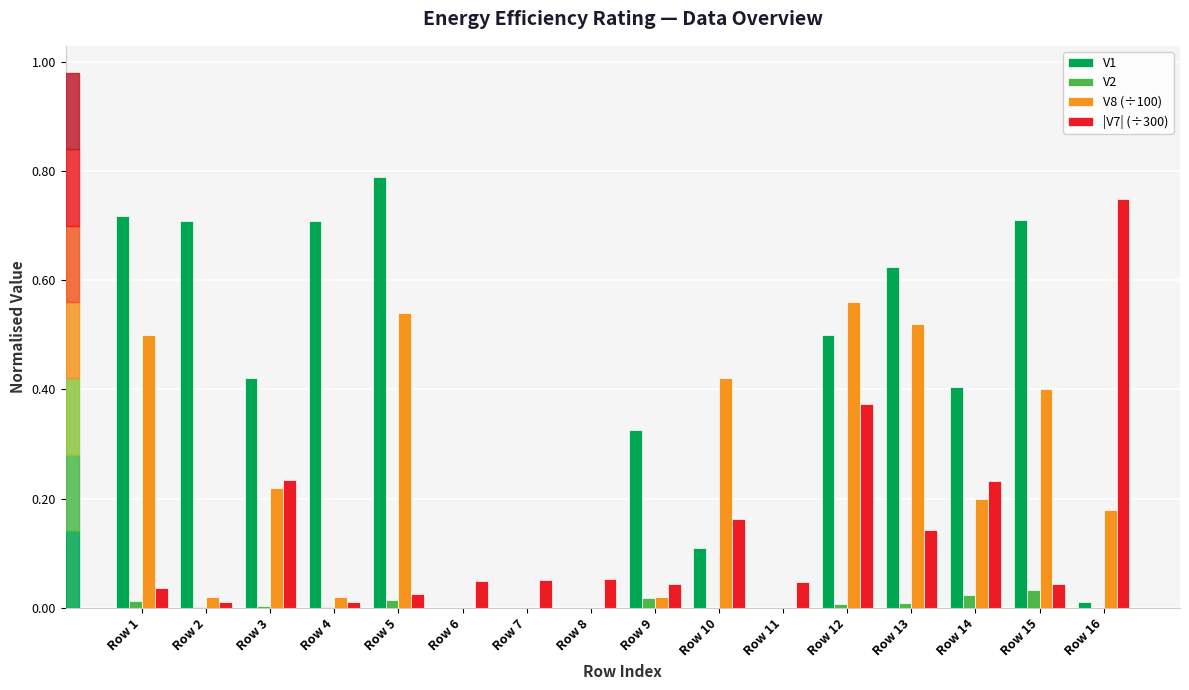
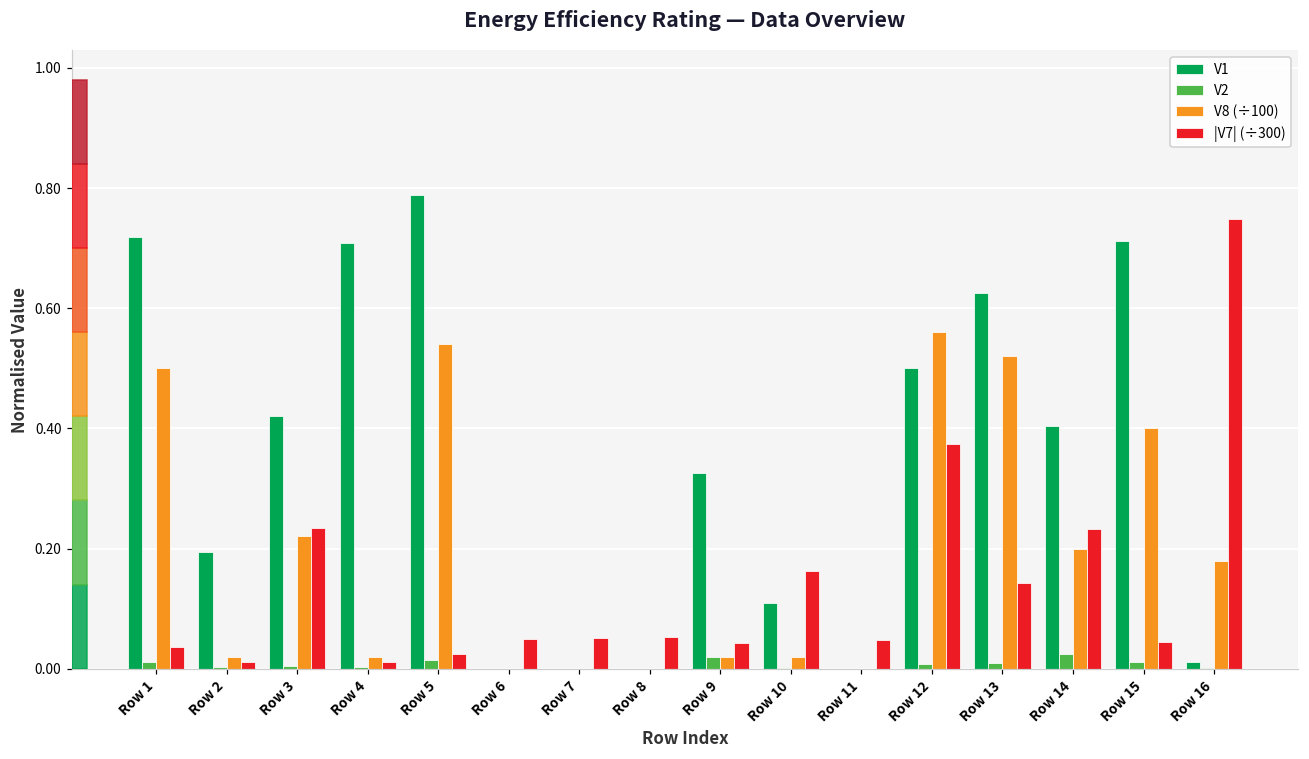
  {
    "V1": {
      "Row 1": 0.72,
-     "Row 2": 0.71,
+     "Row 2": 0.19,
      "Row 3": 0.42,
      "Row 4": 0.71,
      "Row 5": 0.79,
      "Row 6": 0.00,
      "Row 7": 0.00,
      "Row 8": 0.00,
      "Row 9": 0.33,
      "Row 10": 0.11,
      "Row 11": 0.00,
      "Row 12": 0.50,
      "Row 13": 0.62,
      "Row 14": 0.40,
      "Row 15": 0.71,
      "Row 16": 0.01
    },
    "V2": {
      "Row 1": 0.01,
      "Row 5": 0.01,
      "Row 6": 0.00,
      "Row 7": 0.00,
      "Row 8": 0.00,
      "Row 9": 0.02,
      "Row 11": 0.00,
      "Row 12": 0.01,
      "Row 13": 0.01,
      "Row 14": 0.02,
-     "Row 15": 0.03
+     "Row 15": 0.01
    },
    "V8 (÷100)": {
      "Row 1": 0.50,
      "Row 2": 0.02,
      "Row 3": 0.22,
      "Row 4": 0.02,
      "Row 5": 0.54,
      "Row 6": 0.00,
      "Row 7": 0.00,
      "Row 8": 0.00,
      "Row 9": 0.02,
-     "Row 10": 0.42,
+     "Row 10": 0.02,
      "Row 11": 0.00,
      "Row 12": 0.56,
      "Row 13": 0.52,
      "Row 14": 0.20,
      "Row 15": 0.40,
      "Row 16": 0.18
    },
    "|V7| (÷300)": {
      "Row 1": 0.04,
      "Row 2": 0.01,
      "Row 3": 0.23,
      "Row 4": 0.01,
      "Row 5": 0.03,
      "Row 6": 0.05,
      "Row 7": 0.05,
      "Row 8": 0.05,
      "Row 9": 0.04,
      "Row 10": 0.16,
      "Row 11": 0.05,
      "Row 12": 0.37,
      "Row 13": 0.14,
      "Row 14": 0.23,
      "Row 15": 0.04,
      "Row 16": 0.75
    }
  }
